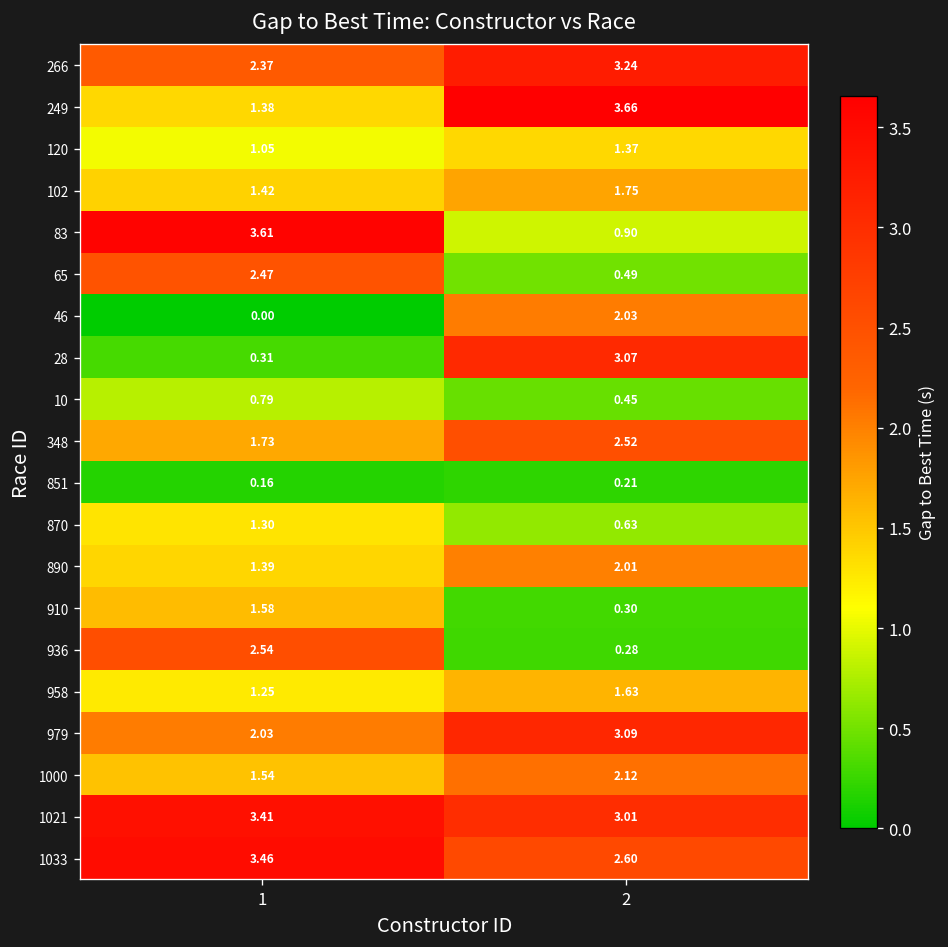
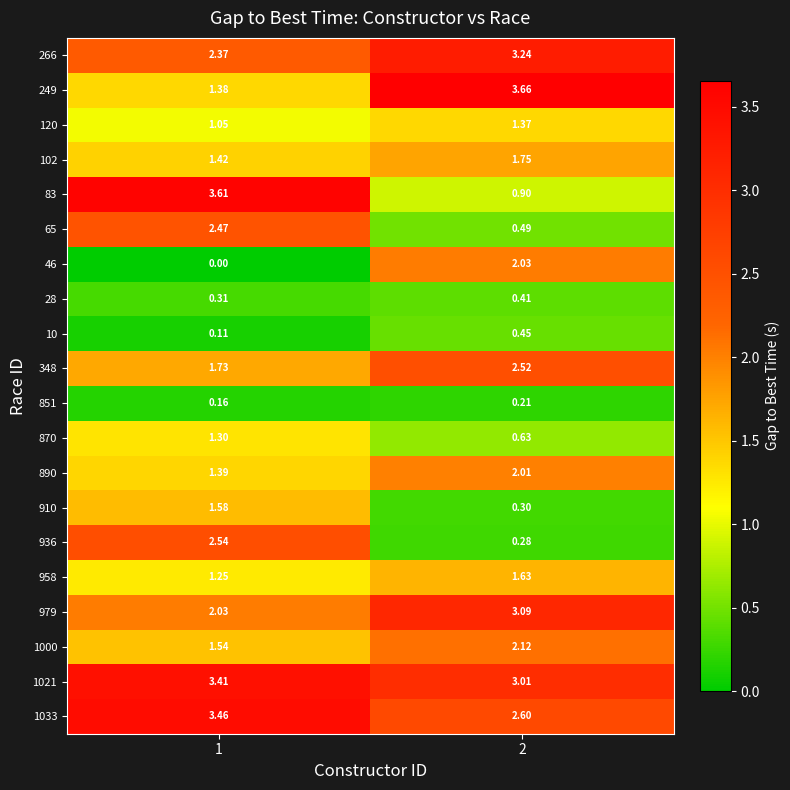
  {
    "266": {
      "1": 2.37,
      "2": 3.24
    },
    "249": {
      "1": 1.38,
      "2": 3.66
    },
    "120": {
      "1": 1.05,
      "2": 1.37
    },
    "102": {
      "1": 1.42,
      "2": 1.75
    },
    "83": {
      "1": 3.61,
      "2": 0.90
    },
    "65": {
      "1": 2.47,
      "2": 0.49
    },
    "46": {
      "1": 0.00,
      "2": 2.03
    },
    "28": {
      "1": 0.31,
-     "2": 3.07
+     "2": 0.41
    },
    "10": {
-     "1": 0.79,
+     "1": 0.11,
      "2": 0.45
    },
    "348": {
      "1": 1.73,
      "2": 2.52
    },
    "851": {
      "1": 0.16,
      "2": 0.21
    },
    "870": {
      "1": 1.30,
      "2": 0.63
    },
    "890": {
      "1": 1.39,
      "2": 2.01
    },
    "910": {
      "1": 1.58,
      "2": 0.30
    },
    "936": {
      "1": 2.54,
      "2": 0.28
    },
    "958": {
      "1": 1.25,
      "2": 1.63
    },
    "979": {
      "1": 2.03,
      "2": 3.09
    },
    "1000": {
      "1": 1.54,
      "2": 2.12
    },
    "1021": {
      "1": 3.41,
      "2": 3.01
    },
    "1033": {
      "1": 3.46,
      "2": 2.60
    }
  }
